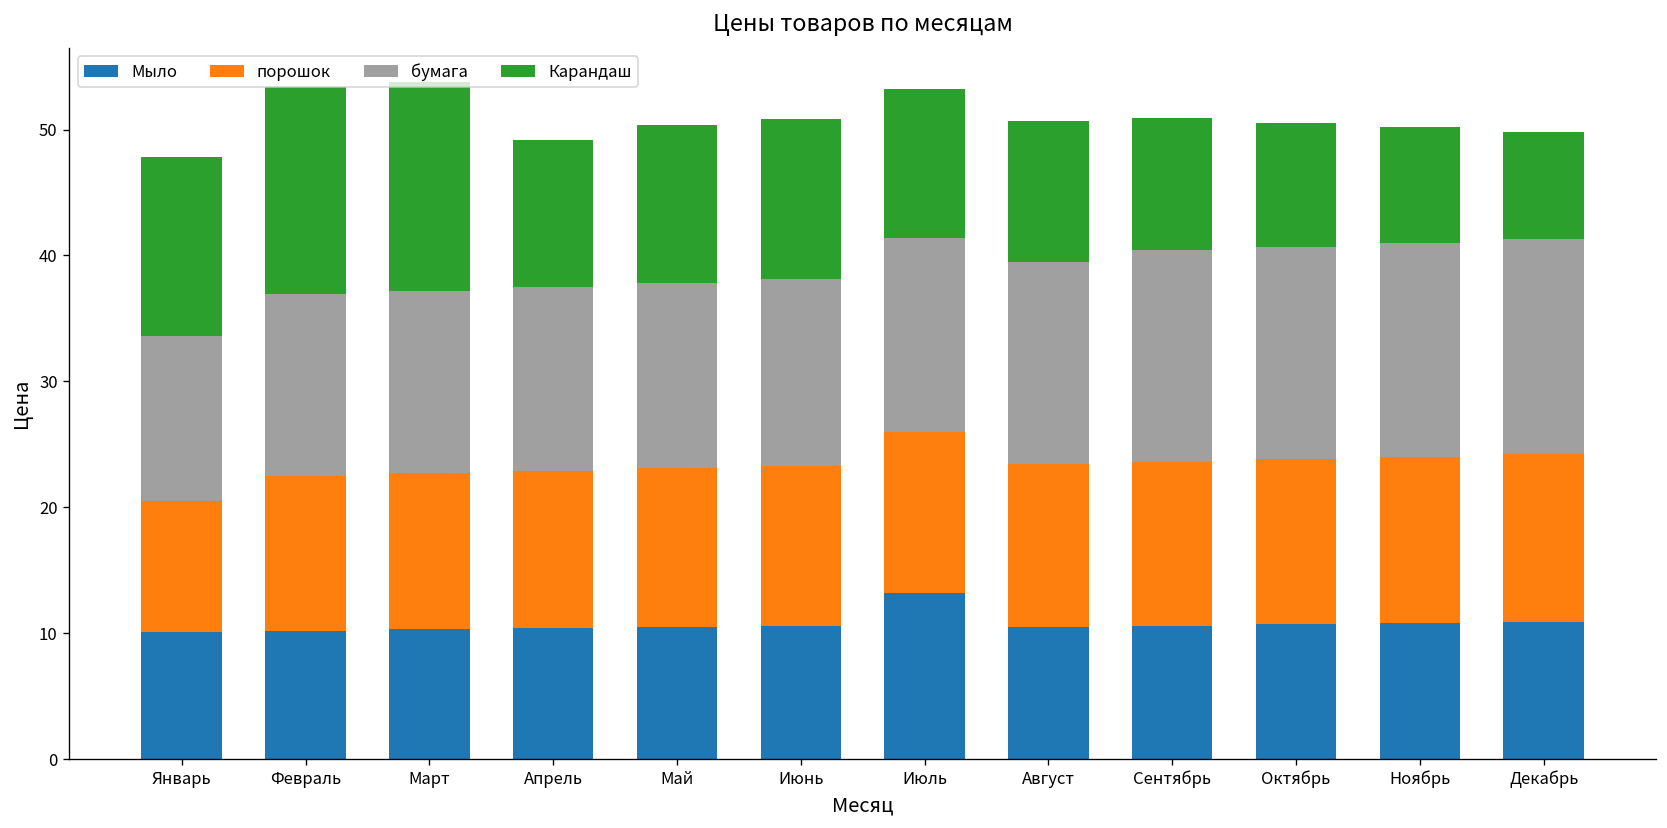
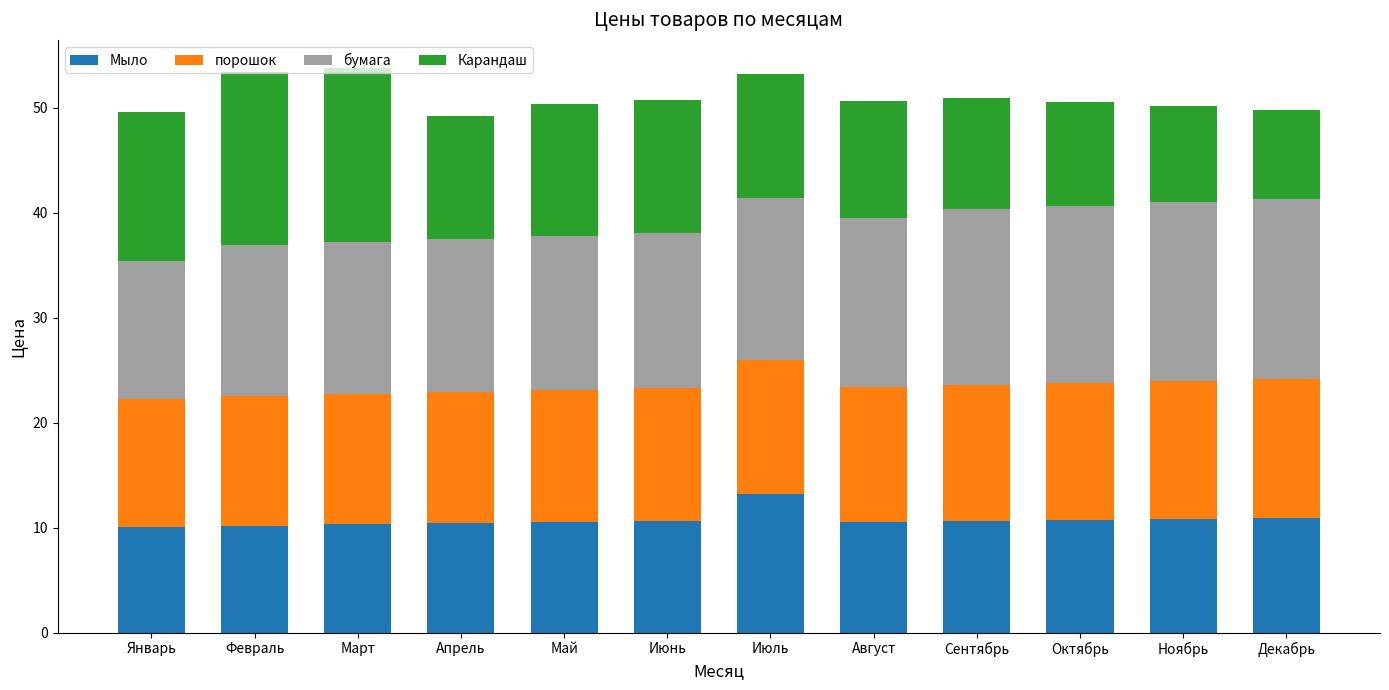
  {
    "Мыло": {
      "Январь": 10.1,
      "Февраль": 10.2,
      "Март": 10.3,
      "Апрель": 10.4,
      "Май": 10.5,
      "Июнь": 10.6,
      "Июль": 13.2,
      "Август": 10.5,
      "Сентябрь": 10.6,
      "Октябрь": 10.7,
      "Ноябрь": 10.8,
      "Декабрь": 10.9
    },
    "порошок": {
-     "Январь": 10.4,
+     "Январь": 12.2,
      "Февраль": 12.3,
      "Март": 12.4,
      "Апрель": 12.5,
      "Май": 12.6,
      "Июнь": 12.7,
      "Июль": 12.8,
      "Август": 12.9,
      "Сентябрь": 13.0,
      "Октябрь": 13.1,
      "Ноябрь": 13.2,
      "Декабрь": 13.3
    },
    "бумага": {
      "Январь": 13.1,
      "Февраль": 14.4,
      "Март": 14.5,
      "Апрель": 14.6,
      "Май": 14.7,
      "Июнь": 14.8,
      "Июль": 15.4,
      "Август": 16.1,
      "Сентябрь": 16.8,
      "Октябрь": 16.9,
      "Ноябрь": 17.0,
      "Декабрь": 17.1
    },
    "Карандаш": {
      "Январь": 14.2,
      "Апрель": 11.7,
      "Май": 12.6,
      "Июнь": 12.7,
      "Июль": 11.9,
      "Август": 11.2,
      "Сентябрь": 10.5,
      "Октябрь": 9.9,
      "Ноябрь": 9.2,
      "Декабрь": 8.5
    }
  }
